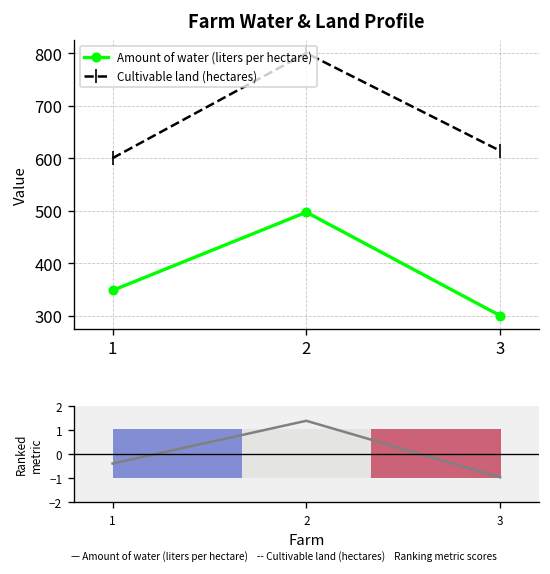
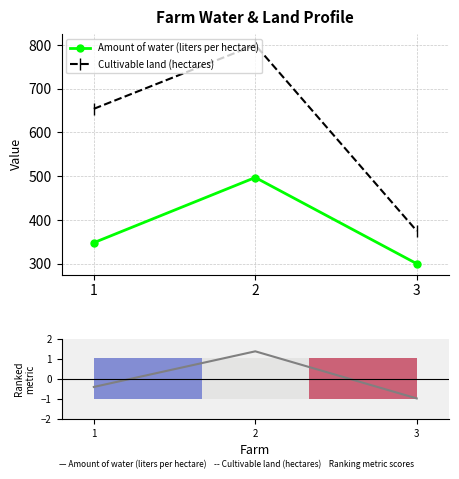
  {
    "Farm Water & Land Profile": {
      "Amount of water (liters per hectare)": {
        "1": 350,
        "2": 500,
        "3": 300
      },
      "Cultivable land (hectares)": {
-       "1": 600,
-       "3": 610
+       "1": 650,
+       "3": 380
      }
    }
  }
